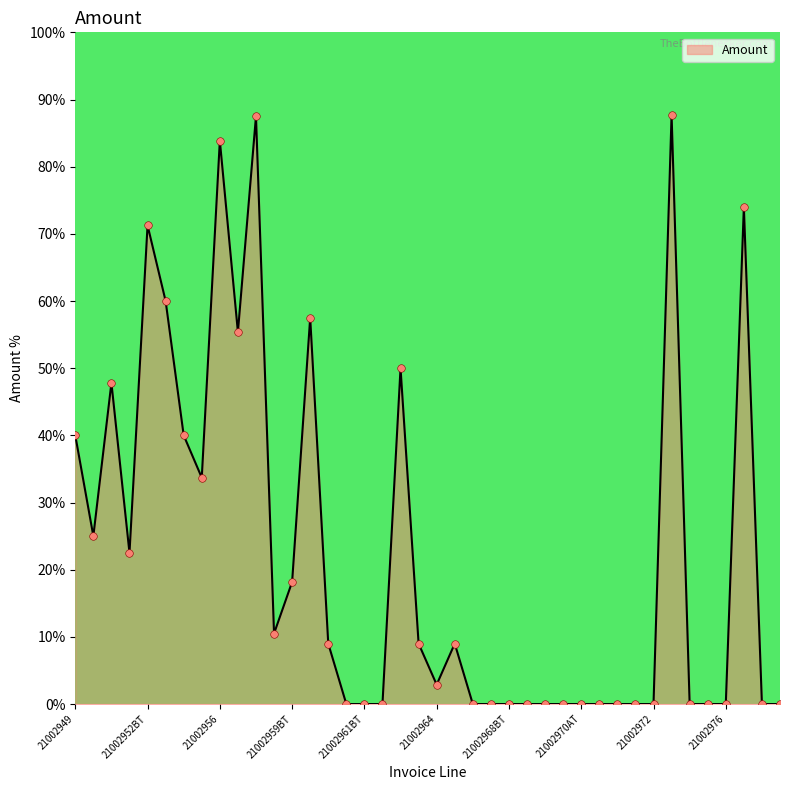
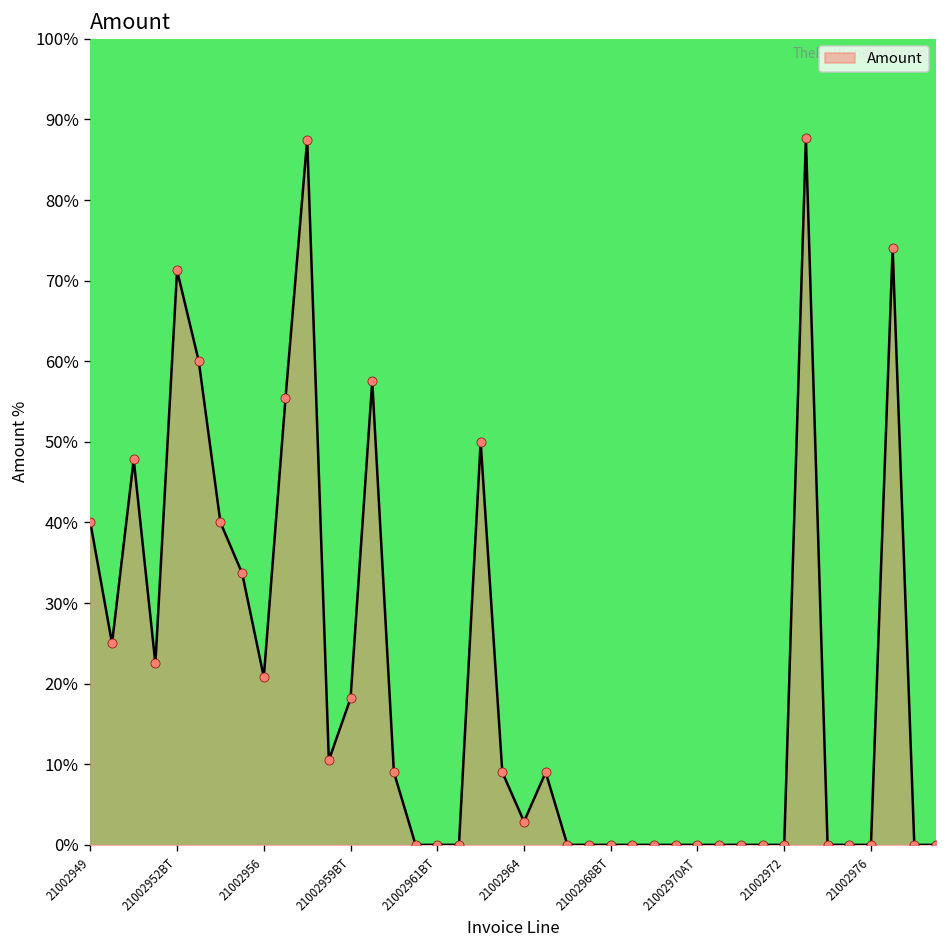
  {
    "21002949": "40%",
    "21002952BT": "71%",
-   "21002956": "84%",
+   "21002956": "21%",
    "21002959BT": "18%",
    "21002961BT": "0%",
    "21002964": "3%",
    "21002968BT": "0%",
    "21002970AT": "0%",
    "21002972": "0%",
    "21002976": "0%"
  }
